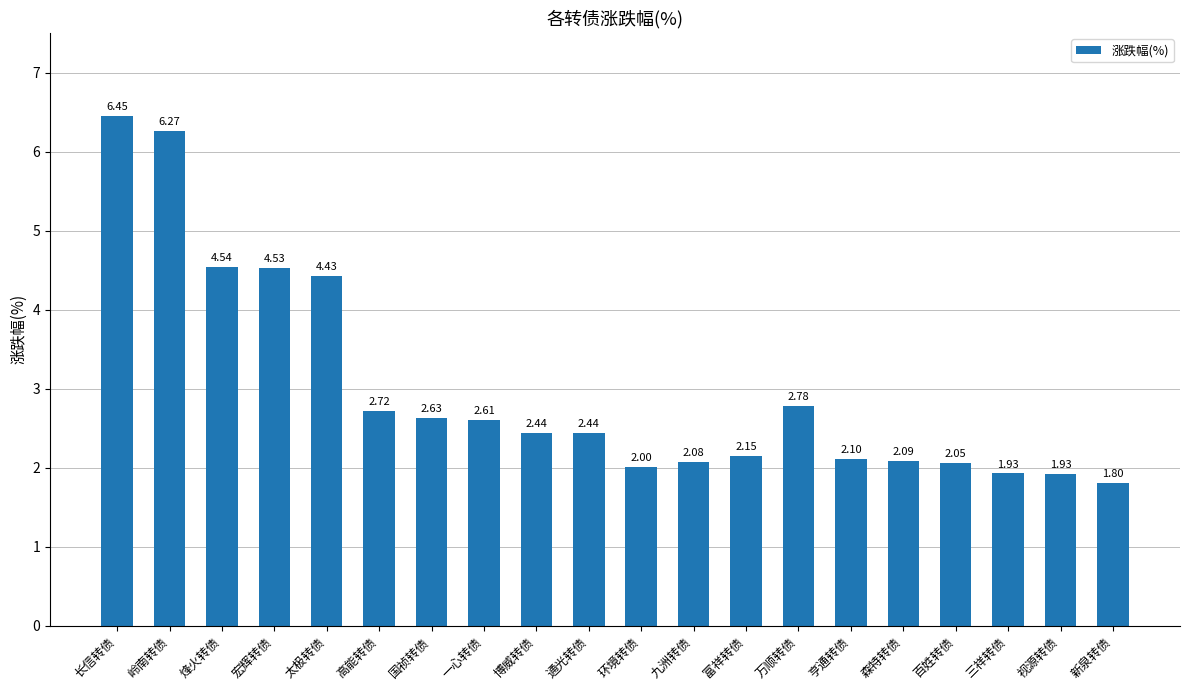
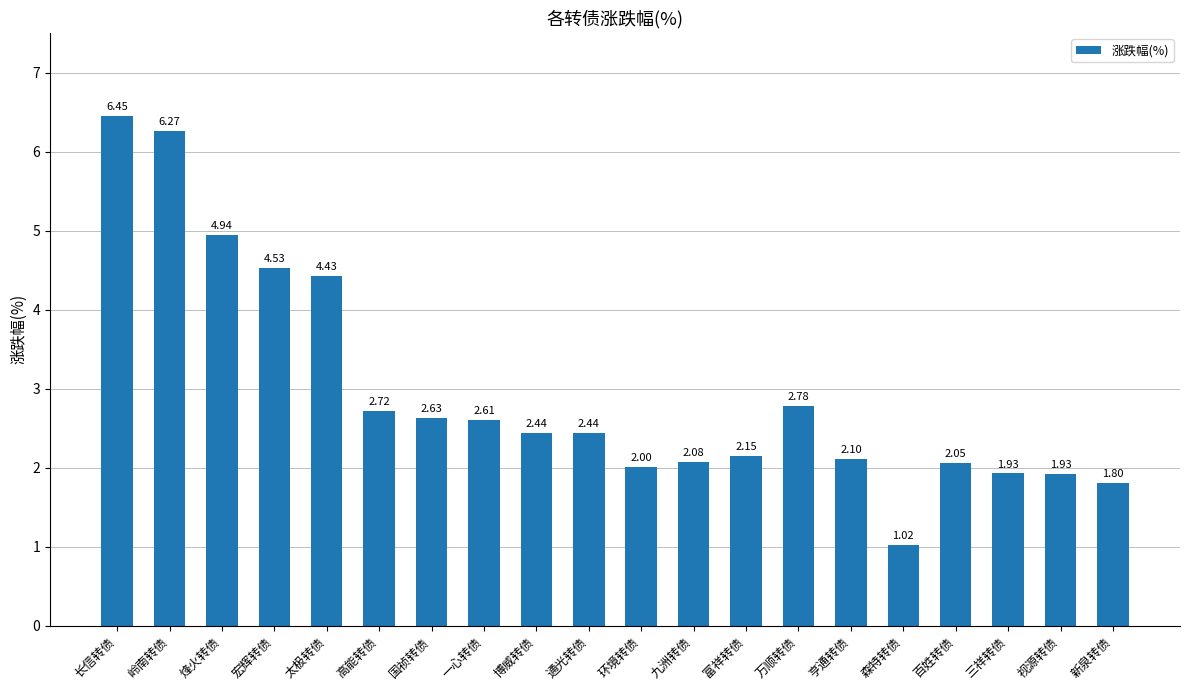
  {
    "长信转债": 6.45,
    "岭南转债": 6.27,
-   "烽火转债": 4.54,
+   "烽火转债": 4.94,
    "宏辉转债": 4.53,
    "太极转债": 4.43,
    "高能转债": 2.72,
    "国祯转债": 2.63,
    "一心转债": 2.61,
    "博威转债": 2.44,
    "通光转债": 2.44,
    "环境转债": 2.00,
    "九洲转债": 2.08,
    "富祥转债": 2.15,
    "万顺转债": 2.78,
    "亨通转债": 2.10,
-   "森特转债": 2.09,
+   "森特转债": 1.02,
    "百姓转债": 2.05,
    "三祥转债": 1.93,
    "视源转债": 1.93,
    "新泉转债": 1.80
  }
